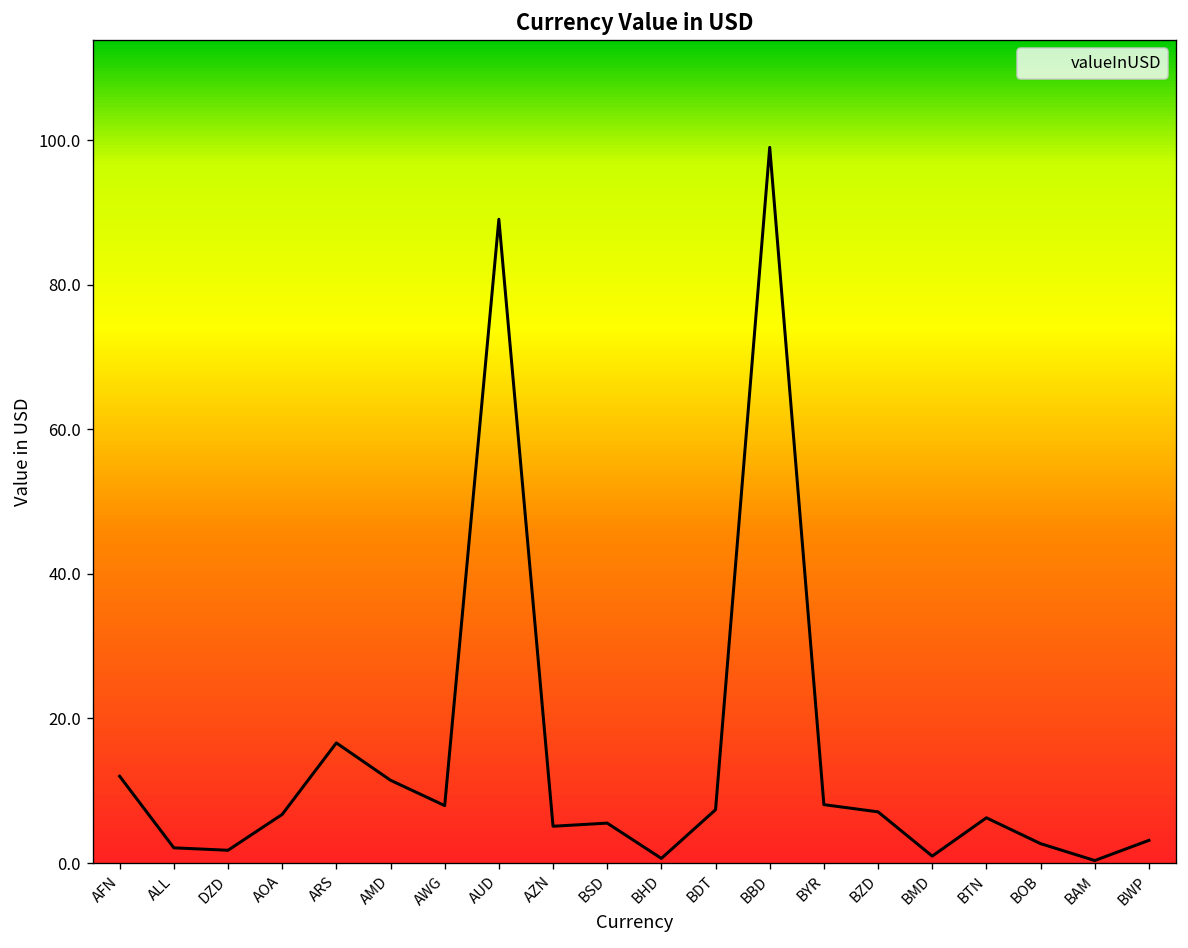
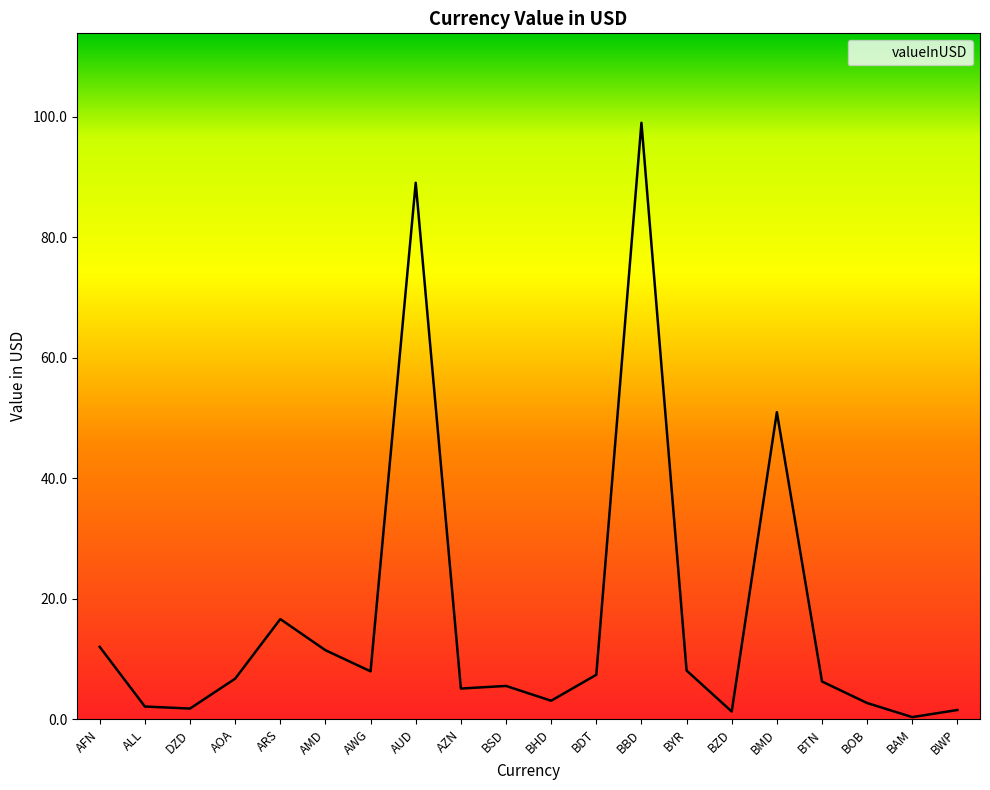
  {
    "AFN": 12,
    "ALL": 2,
    "DZD": 2,
    "AOA": 7,
    "ARS": 17,
    "AMD": 11,
    "AWG": 8,
    "AUD": 89,
    "AZN": 5,
    "BSD": 6,
-   "BHD": 1,
+   "BHD": 3,
    "BDT": 7,
    "BBD": 99,
    "BYR": 8,
-   "BZD": 7,
-   "BMD": 1,
+   "BZD": 1,
+   "BMD": 51,
    "BTN": 6,
    "BOB": 3,
    "BAM": 0,
-   "BWP": 3
+   "BWP": 2
  }
